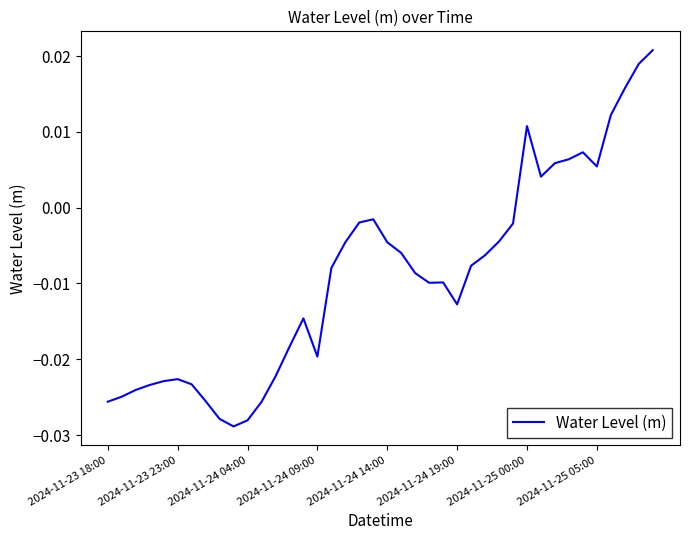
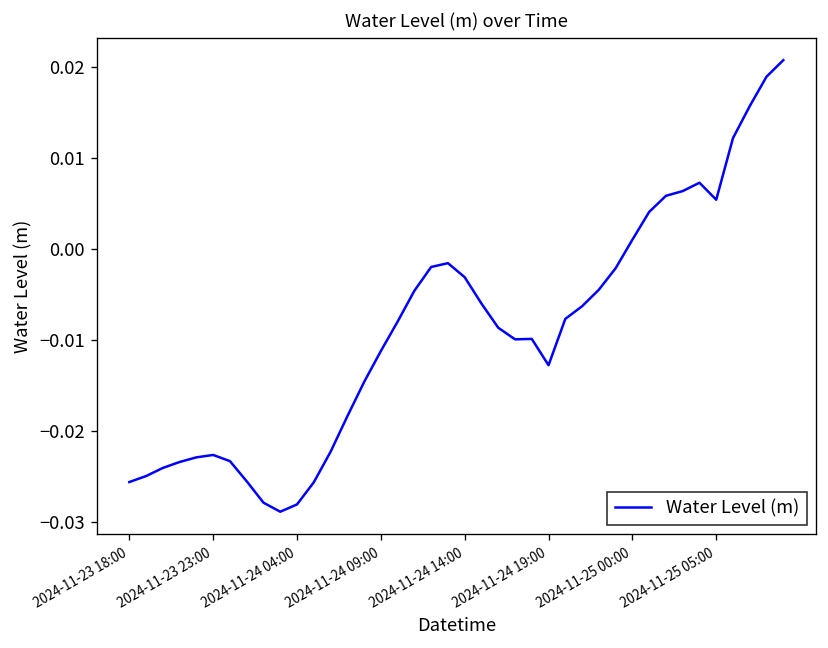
  {
    "2024-11-23 18:00": -0.026,
    "2024-11-23 23:00": -0.023,
    "2024-11-24 04:00": -0.028,
-   "2024-11-24 09:00": -0.020,
-   "2024-11-24 14:00": -0.005,
+   "2024-11-24 09:00": -0.011,
+   "2024-11-24 14:00": -0.003,
    "2024-11-24 19:00": -0.013,
-   "2024-11-25 00:00": 0.011,
+   "2024-11-25 00:00": 0.001,
    "2024-11-25 05:00": 0.005
  }
